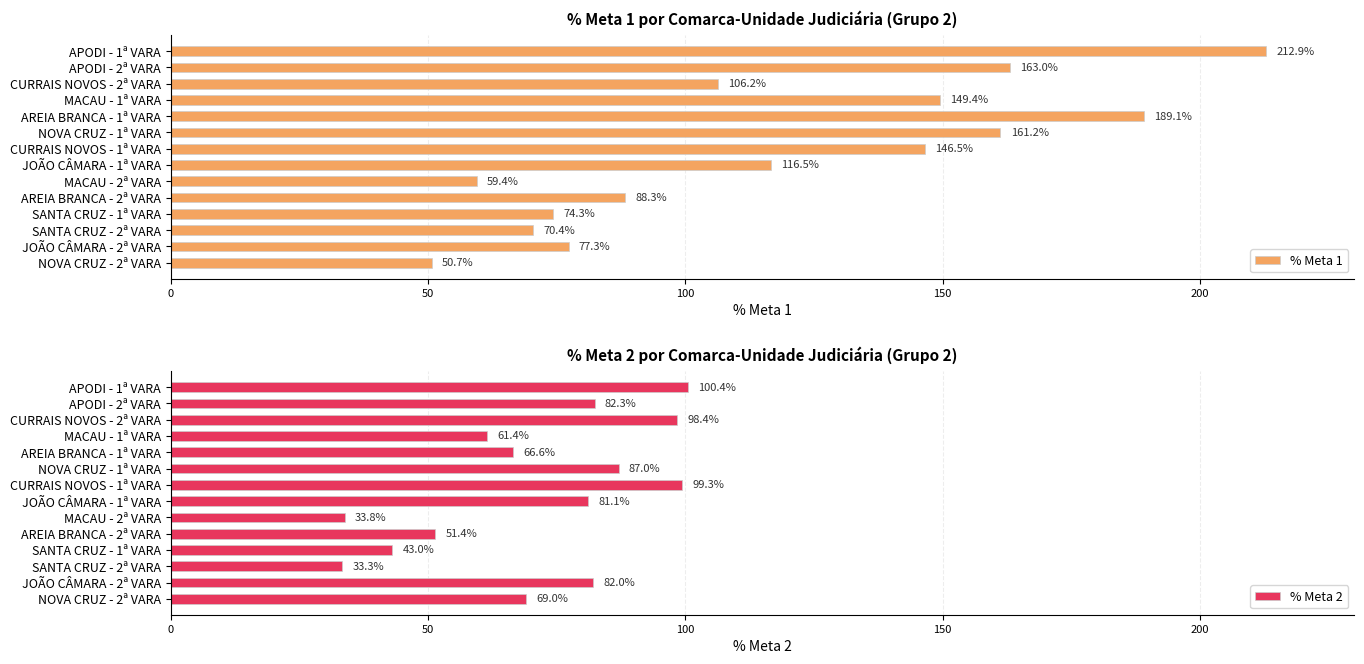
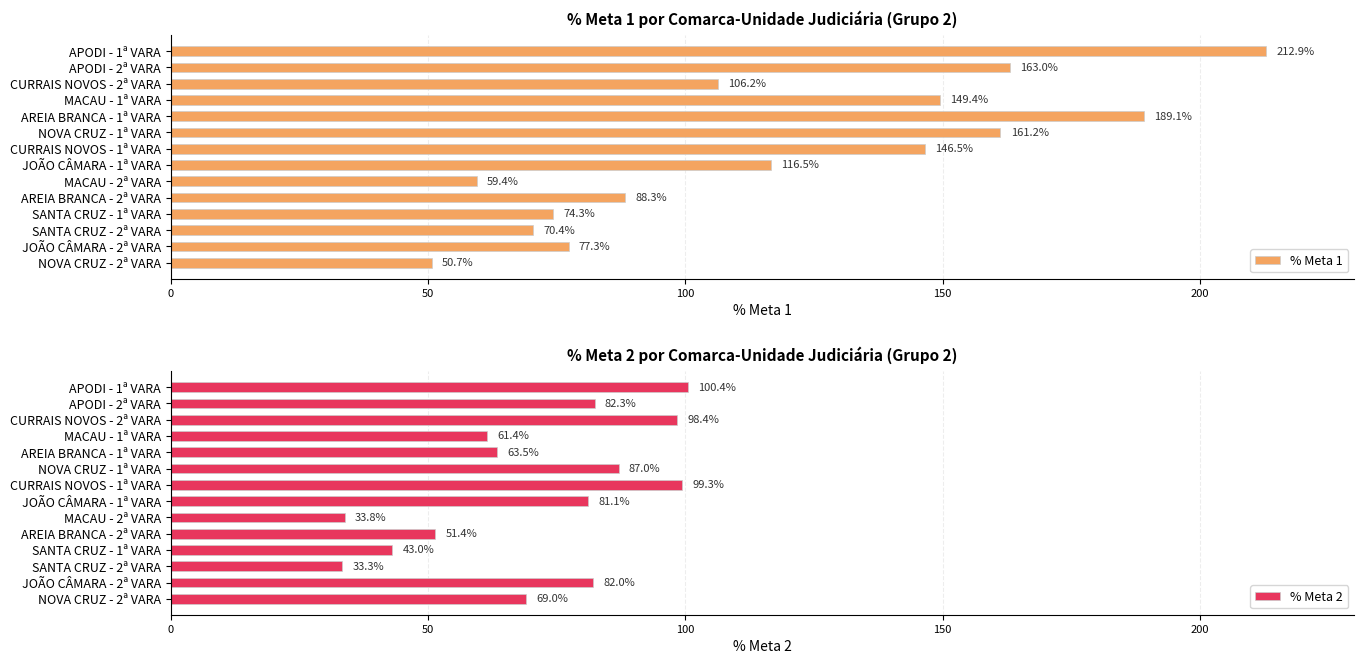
  {
    "% Meta 1 por Comarca-Unidade Judiciária (Grupo 2)": {
      "APODI - 1ª VARA": "212.9%",
      "APODI - 2ª VARA": "163.0%",
      "CURRAIS NOVOS - 2ª VARA": "106.2%",
      "MACAU - 1ª VARA": "149.4%",
      "AREIA BRANCA - 1ª VARA": "189.1%",
      "NOVA CRUZ - 1ª VARA": "161.2%",
      "CURRAIS NOVOS - 1ª VARA": "146.5%",
      "JOÃO CÂMARA - 1ª VARA": "116.5%",
      "MACAU - 2ª VARA": "59.4%",
      "AREIA BRANCA - 2ª VARA": "88.3%",
      "SANTA CRUZ - 1ª VARA": "74.3%",
      "SANTA CRUZ - 2ª VARA": "70.4%",
      "JOÃO CÂMARA - 2ª VARA": "77.3%",
      "NOVA CRUZ - 2ª VARA": "50.7%"
    },
    "% Meta 2 por Comarca-Unidade Judiciária (Grupo 2)": {
      "APODI - 1ª VARA": "100.4%",
      "APODI - 2ª VARA": "82.3%",
      "CURRAIS NOVOS - 2ª VARA": "98.4%",
      "MACAU - 1ª VARA": "61.4%",
-     "AREIA BRANCA - 1ª VARA": "66.6%",
+     "AREIA BRANCA - 1ª VARA": "63.5%",
      "NOVA CRUZ - 1ª VARA": "87.0%",
      "CURRAIS NOVOS - 1ª VARA": "99.3%",
      "JOÃO CÂMARA - 1ª VARA": "81.1%",
      "MACAU - 2ª VARA": "33.8%",
      "AREIA BRANCA - 2ª VARA": "51.4%",
      "SANTA CRUZ - 1ª VARA": "43.0%",
      "SANTA CRUZ - 2ª VARA": "33.3%",
      "JOÃO CÂMARA - 2ª VARA": "82.0%",
      "NOVA CRUZ - 2ª VARA": "69.0%"
    }
  }
